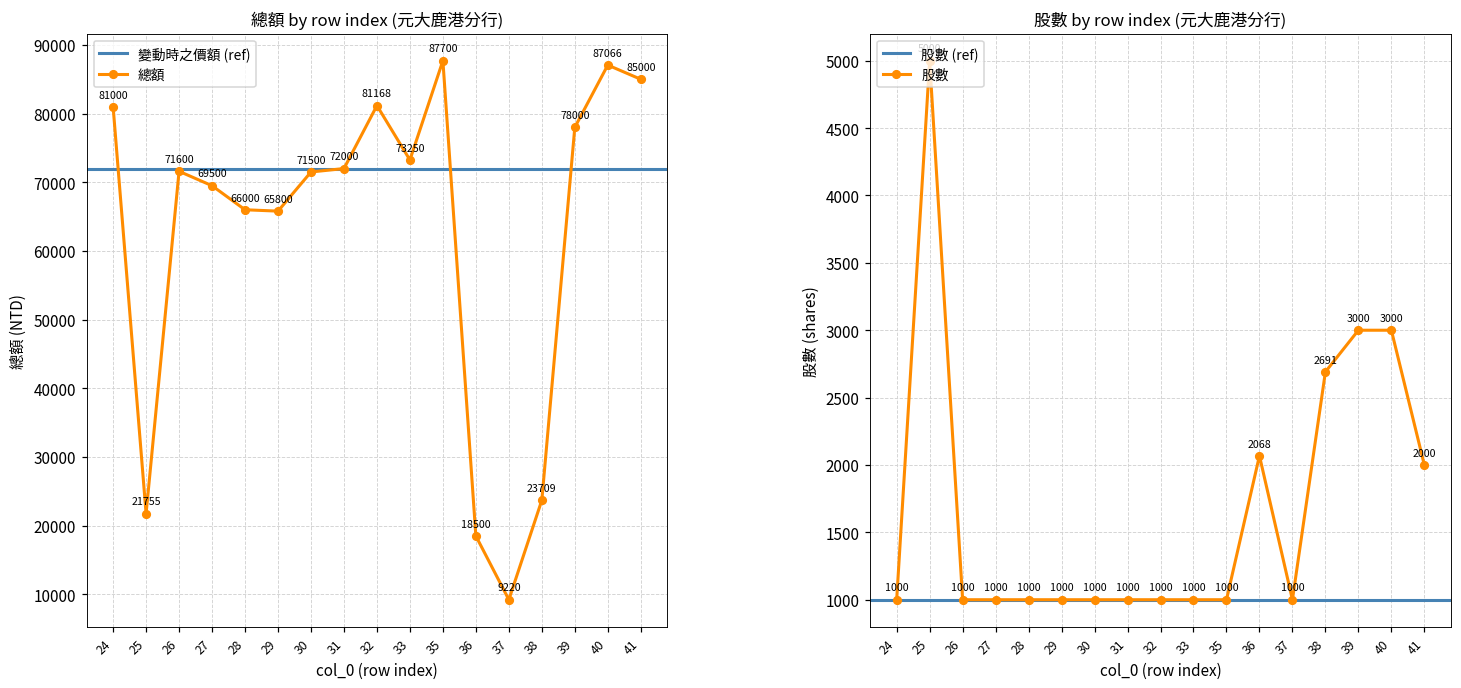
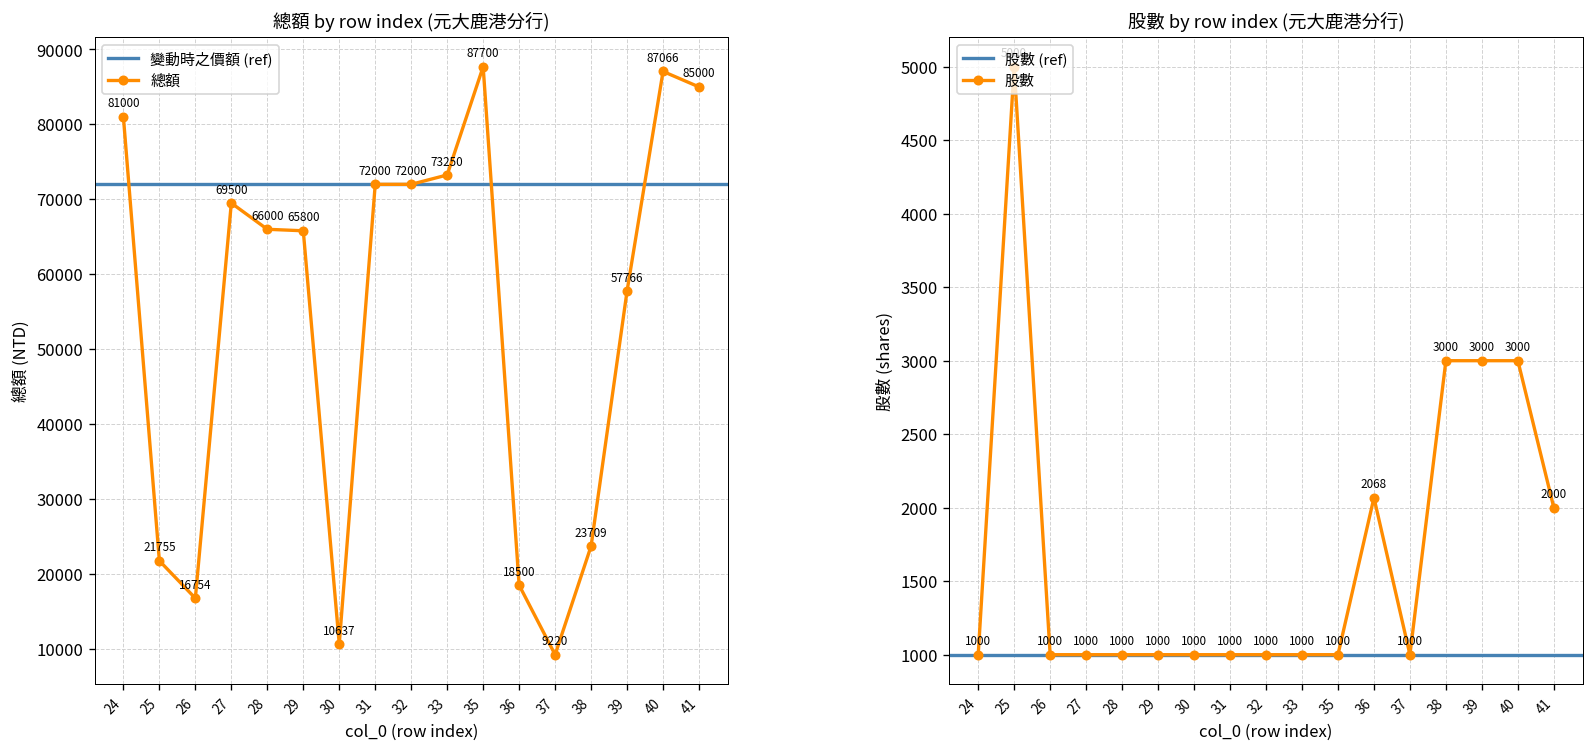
  {
    "總額 by row index (元大鹿港分行)": {
      "24": 81000,
      "25": 21755,
-     "26": 71600,
+     "26": 16754,
      "27": 69500,
      "28": 66000,
      "29": 65800,
-     "30": 71500,
+     "30": 10637,
      "31": 72000,
-     "32": 81168,
+     "32": 72000,
      "33": 73250,
      "35": 87700,
      "36": 18500,
      "37": 9220,
      "38": 23709,
-     "39": 78000,
+     "39": 57766,
      "40": 87066,
      "41": 85000
    },
    "股數 by row index (元大鹿港分行)": {
      "24": 1000,
      "26": 1000,
      "27": 1000,
      "28": 1000,
      "29": 1000,
      "30": 1000,
      "31": 1000,
      "32": 1000,
      "33": 1000,
      "35": 1000,
      "36": 2068,
      "37": 1000,
-     "38": 2691,
+     "38": 3000,
      "39": 3000,
      "40": 3000,
      "41": 2000
    }
  }
